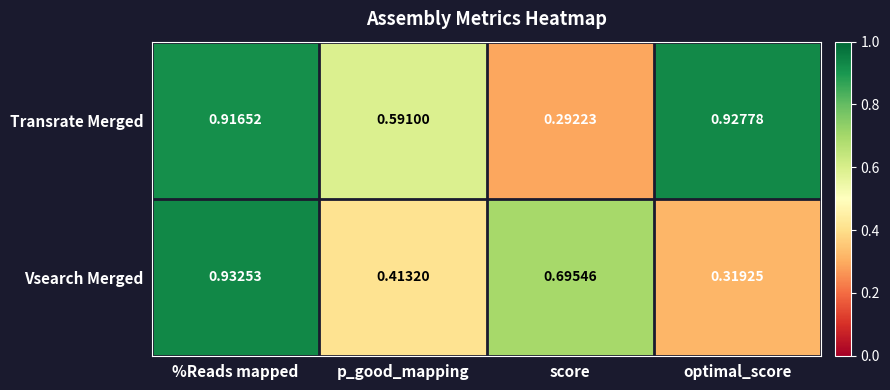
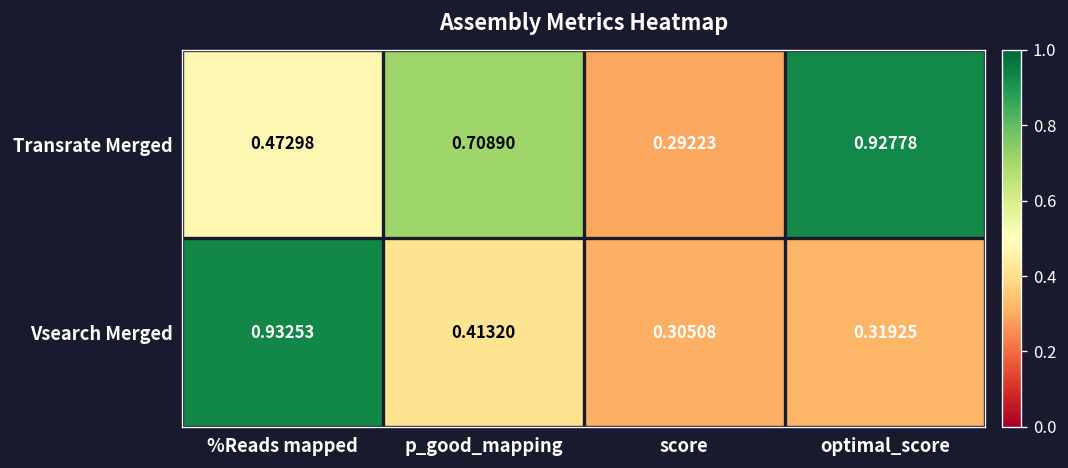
  {
    "Transrate Merged": {
-     "%Reads mapped": 0.91652,
-     "p_good_mapping": 0.59100,
+     "%Reads mapped": 0.47298,
+     "p_good_mapping": 0.70890,
      "score": 0.29223,
      "optimal_score": 0.92778
    },
    "Vsearch Merged": {
      "%Reads mapped": 0.93253,
      "p_good_mapping": 0.41320,
-     "score": 0.69546,
+     "score": 0.30508,
      "optimal_score": 0.31925
    }
  }
